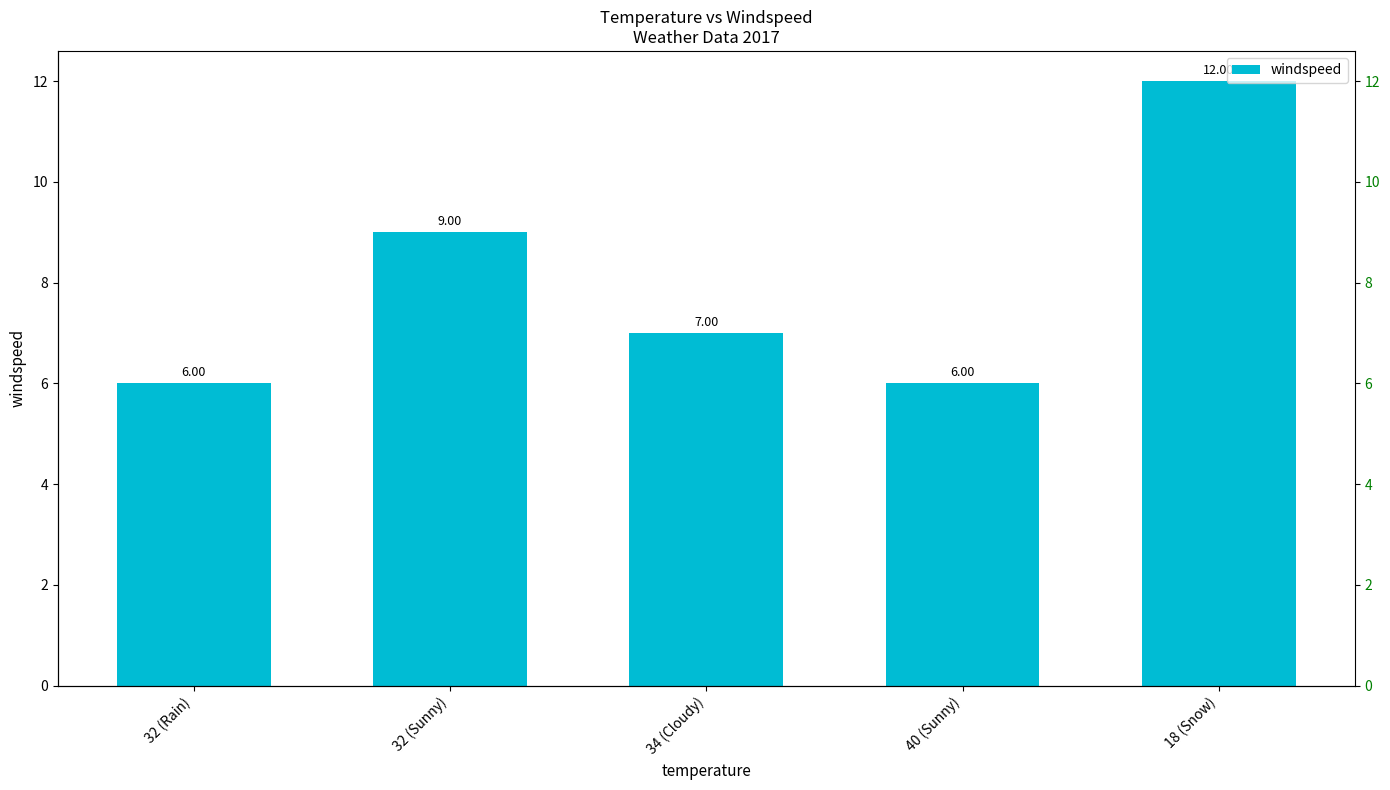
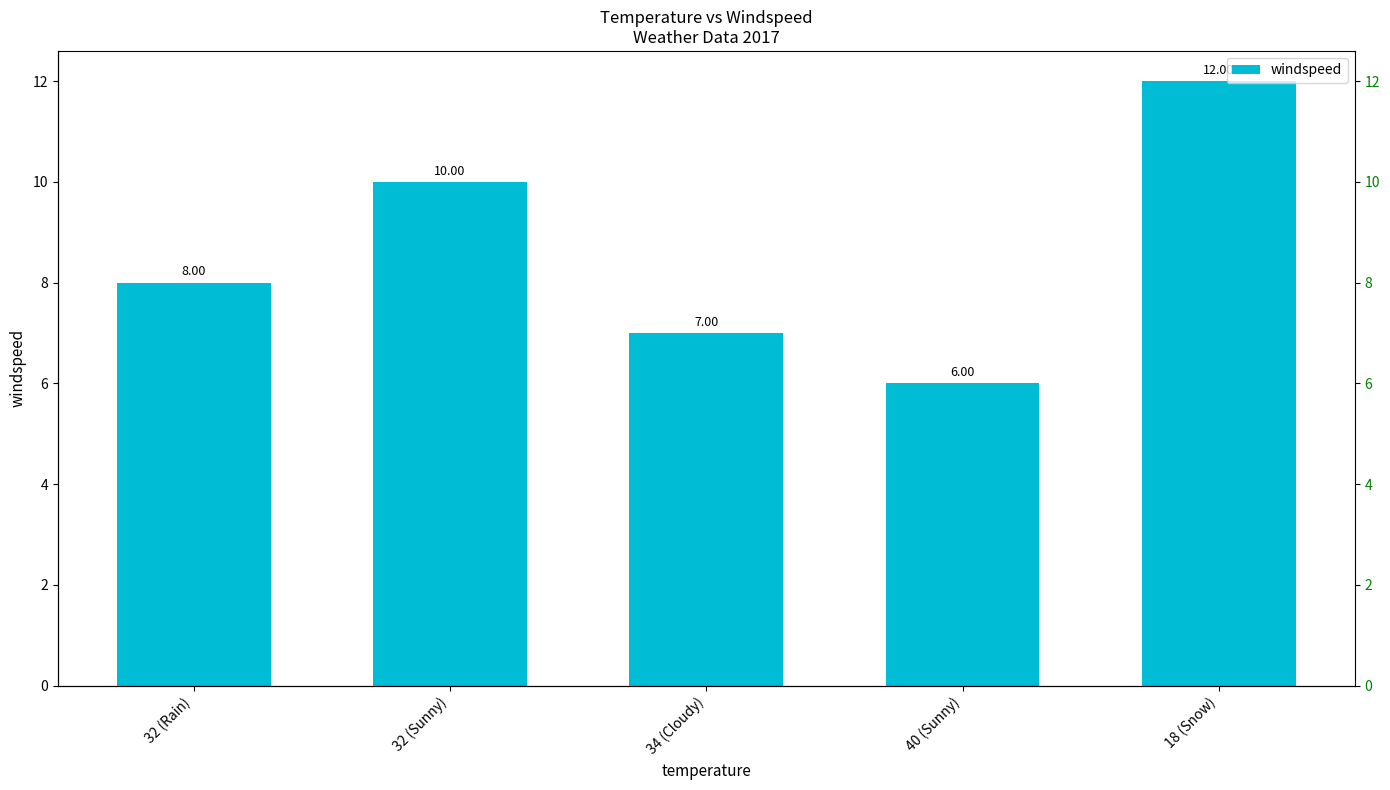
  {
-   "32 (Rain)": 6.00,
-   "32 (Sunny)": 9.00,
+   "32 (Rain)": 8.00,
+   "32 (Sunny)": 10.00,
    "34 (Cloudy)": 7.00,
    "40 (Sunny)": 6.00
  }
